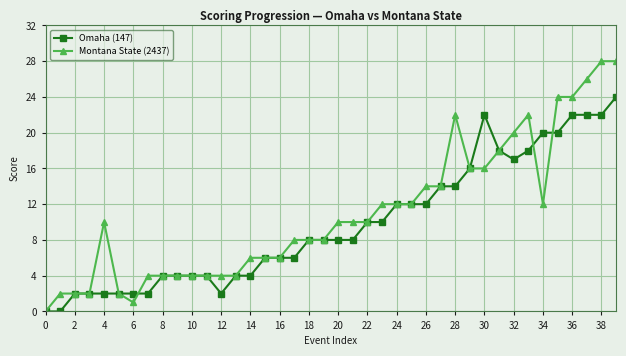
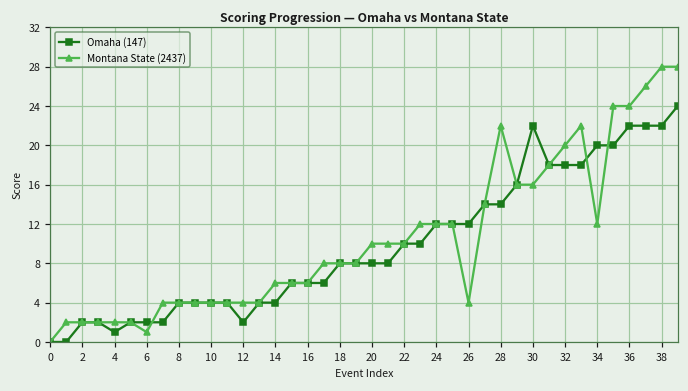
  {
    "Omaha (147)": {
-     "4": 2,
+     "4": 1,
      "6": 2,
      "12": 2,
      "14": 4,
      "20": 8,
      "26": 12,
      "28": 14,
      "30": 22,
-     "32": 17,
+     "32": 18,
      "34": 20,
      "36": 22,
      "38": 22
    },
    "Montana State (2437)": {
-     "4": 10,
+     "4": 2,
      "6": 1,
      "12": 4,
      "14": 6,
      "20": 10,
-     "26": 14,
+     "26": 4,
      "28": 22,
      "30": 16,
      "32": 20,
      "34": 12,
      "36": 24,
      "38": 28
    }
  }
